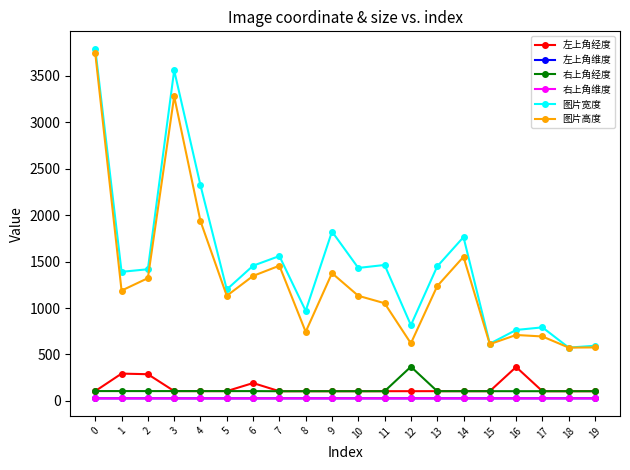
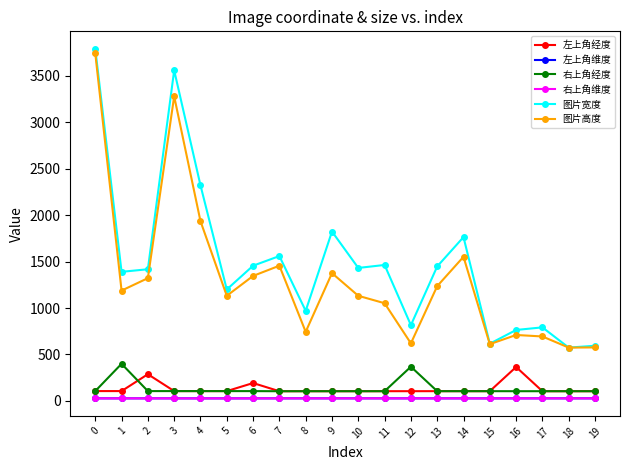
  {
    "左上角经度": {
-     "1": 300,
+     "1": 100,
      "2": 300,
      "6": 200,
      "12": 100,
      "16": 400
    },
    "右上角维度": {
      "0": 0,
      "1": 0,
      "2": 0,
      "3": 0,
      "4": 0,
      "5": 0,
      "6": 0,
      "7": 0,
      "8": 0,
      "9": 0,
      "10": 0,
      "11": 0,
      "12": 0,
      "13": 0,
      "14": 0,
      "15": 0,
      "16": 0,
      "17": 0,
      "18": 0,
      "19": 0
    },
    "右上角经度": {
-     "1": 100,
+     "1": 400,
      "2": 100,
      "6": 100,
      "12": 400,
      "16": 100
    },
    "图片宽度": {
      "0": 3800,
      "1": 1400,
      "2": 1400,
      "3": 3600,
      "4": 2300,
      "5": 1200,
      "6": 1500,
      "7": 1600,
      "8": 1000,
      "9": 1800,
      "10": 1400,
      "11": 1500,
      "12": 800,
      "13": 1400,
      "14": 1800,
      "16": 800,
      "17": 800
    },
    "图片高度": {
      "0": 3700,
      "1": 1200,
      "2": 1300,
      "3": 3300,
      "4": 1900,
      "5": 1100,
      "6": 1300,
      "7": 1500,
      "8": 700,
      "9": 1400,
      "10": 1100,
      "11": 1100,
      "12": 600,
      "13": 1200,
      "14": 1600,
      "16": 700,
      "17": 700
    }
  }
